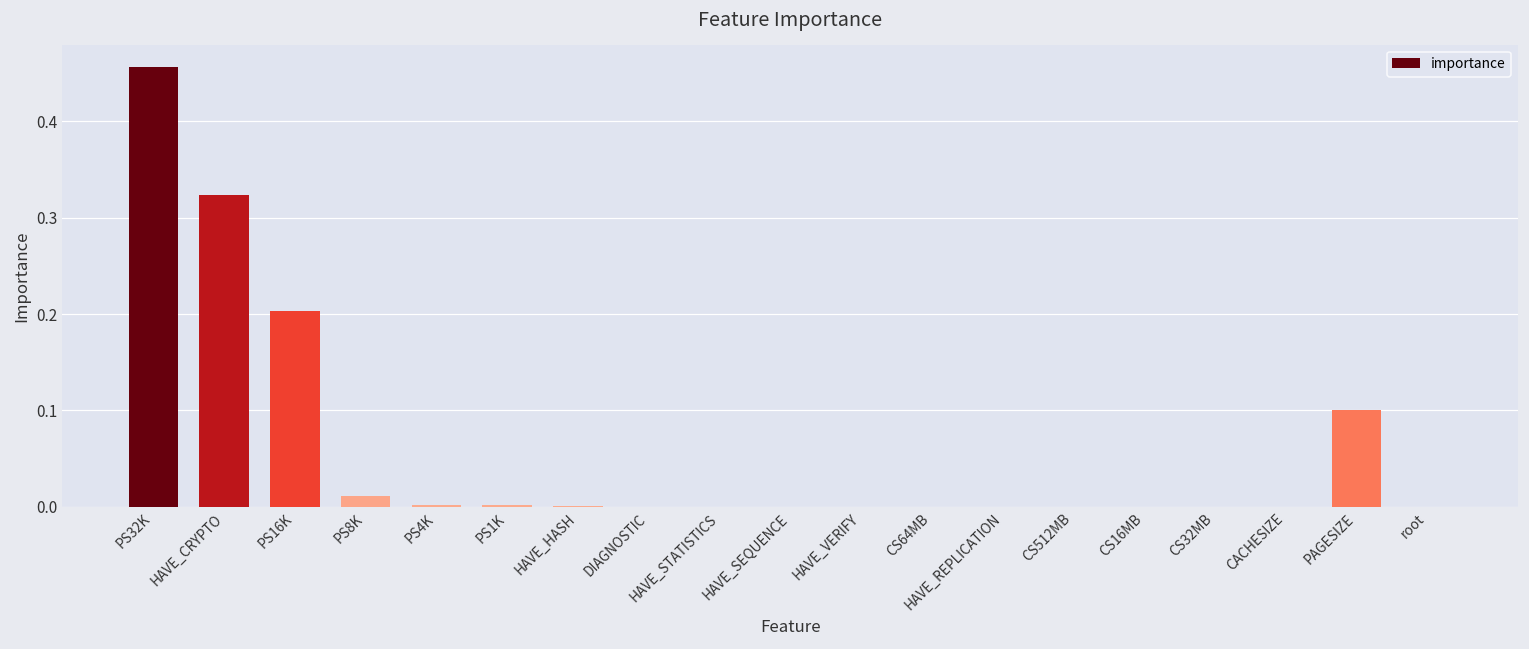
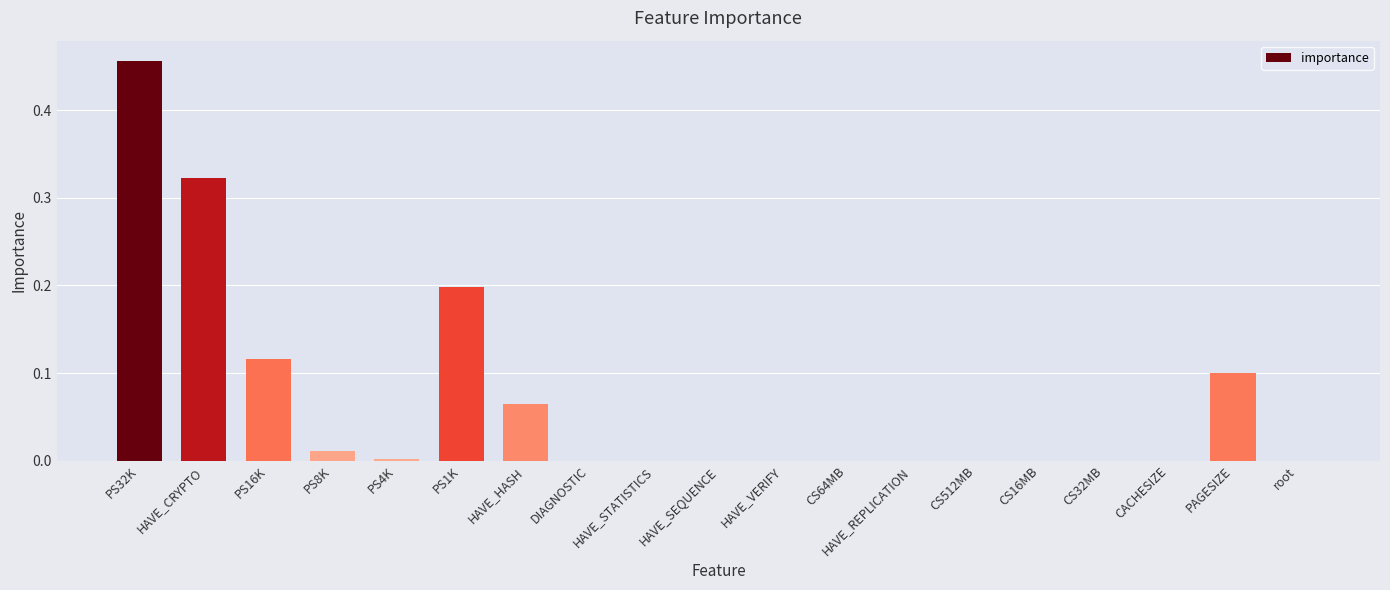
  {
    "PS32K": 0.46,
    "HAVE_CRYPTO": 0.32,
-   "PS16K": 0.20,
+   "PS16K": 0.12,
    "PS8K": 0.01,
-   "PS1K": 0.00,
-   "HAVE_HASH": 0.00,
+   "PS1K": 0.20,
+   "HAVE_HASH": 0.06,
    "CACHESIZE": 0.00,
    "PAGESIZE": 0.10,
    "root": 0.00
  }
